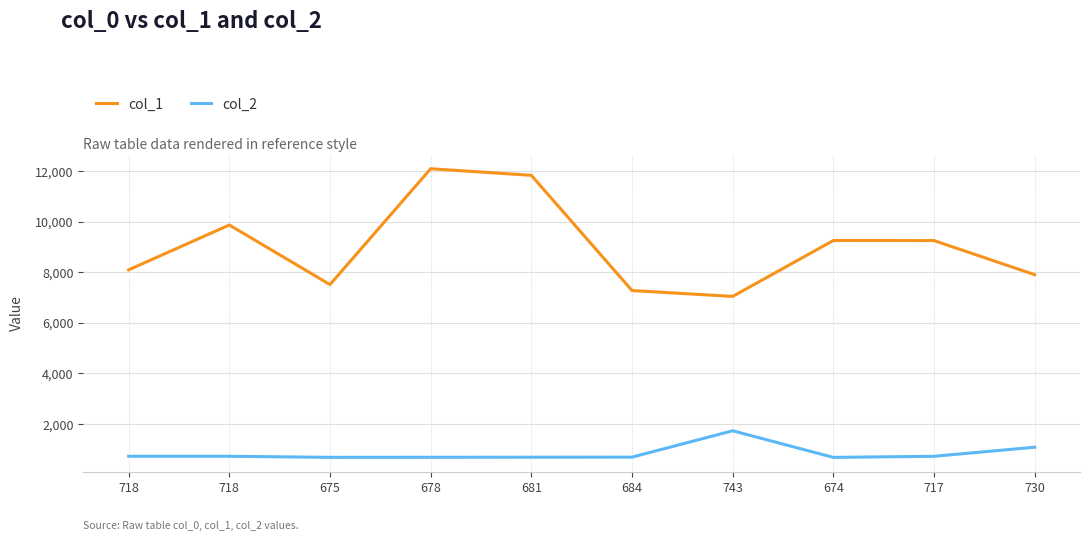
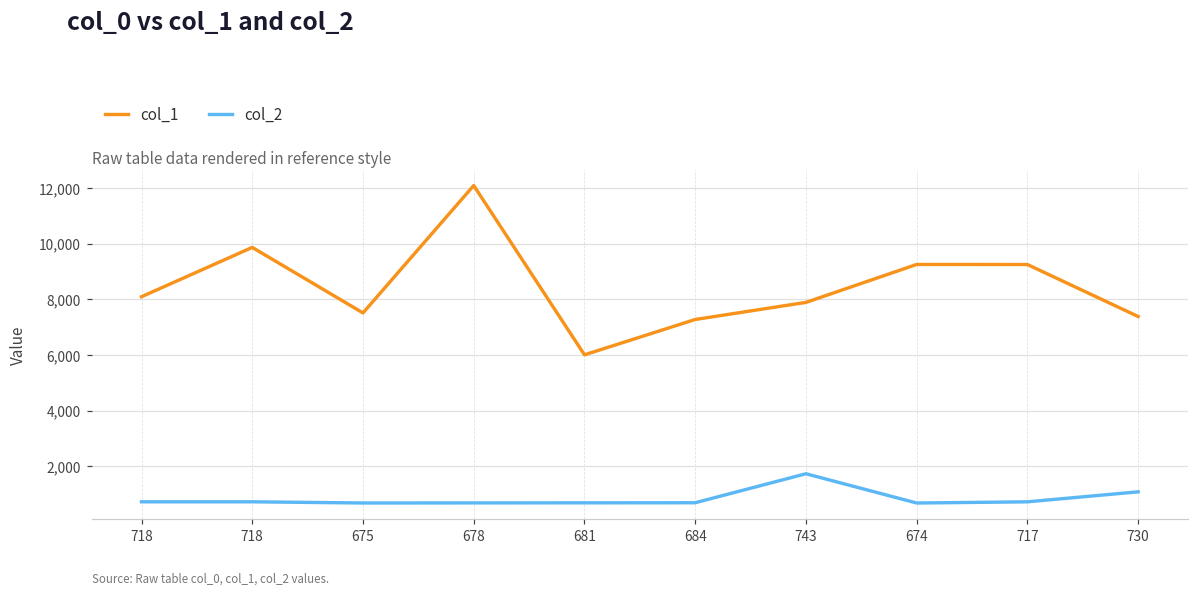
  {
    "col_1": {
      "675": "7,500",
      "678": "12,100",
-     "681": "11,800",
+     "681": "6,000",
      "684": "7,300",
-     "743": "7,000",
+     "743": "7,900",
      "674": "9,300",
      "717": "9,200",
-     "730": "7,900"
+     "730": "7,400"
    },
    "col_2": {
      "675": "700",
      "678": "700",
      "681": "700",
      "684": "700",
      "743": "1,700",
      "674": "700",
      "717": "700",
      "730": "1,100"
    }
  }
